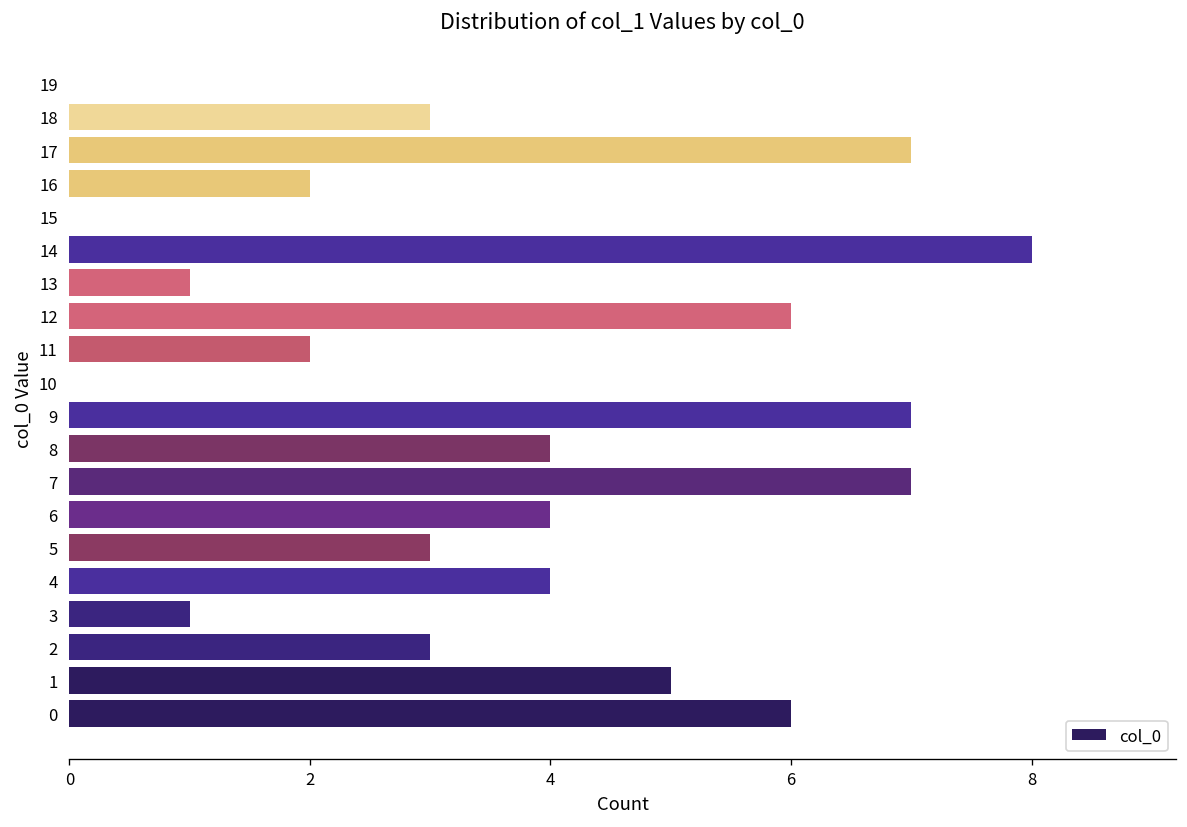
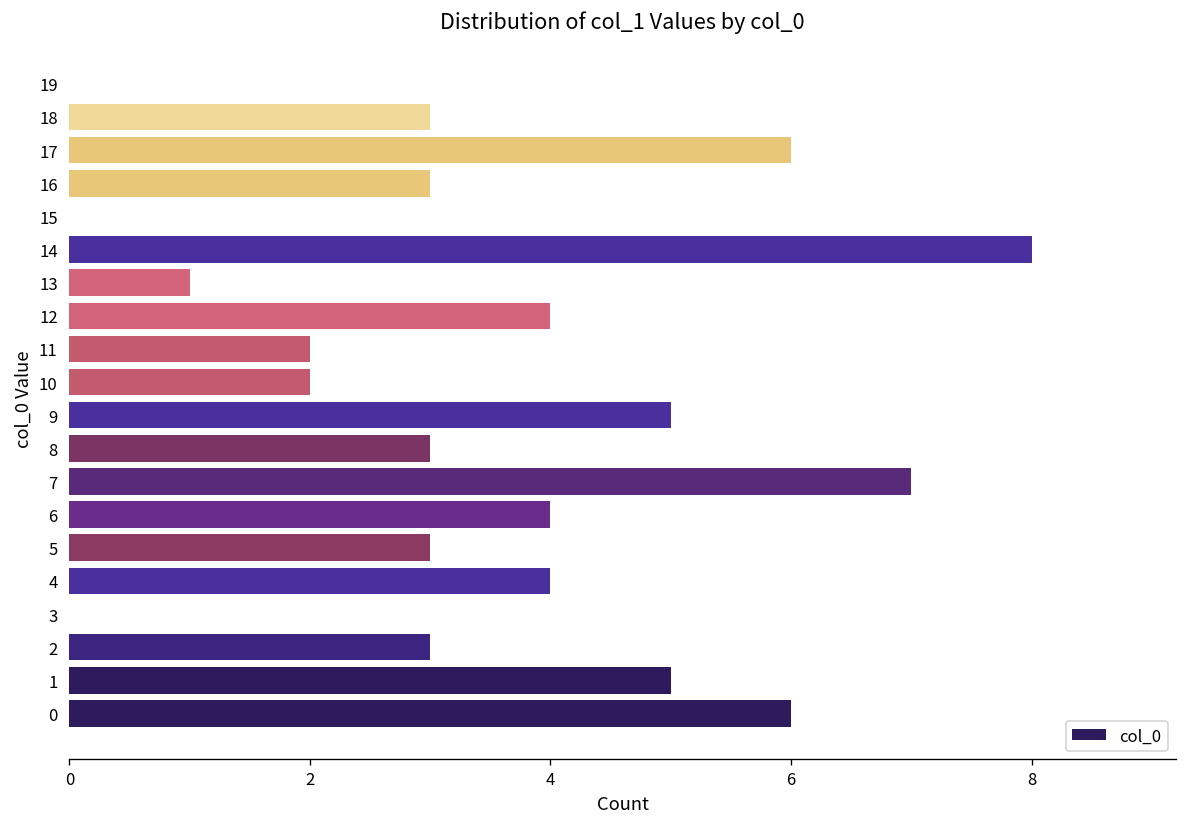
  {
    "19": 0,
    "18": 3,
-   "17": 7,
-   "16": 2,
+   "17": 6,
+   "16": 3,
    "15": 0,
    "14": 8,
    "13": 1,
-   "12": 6,
+   "12": 4,
    "11": 2,
-   "10": 0,
-   "9": 7,
-   "8": 4,
+   "10": 2,
+   "9": 5,
+   "8": 3,
    "7": 7,
    "6": 4,
    "5": 3,
    "4": 4,
-   "3": 1,
+   "3": 0,
    "2": 3,
    "1": 5,
    "0": 6
  }
